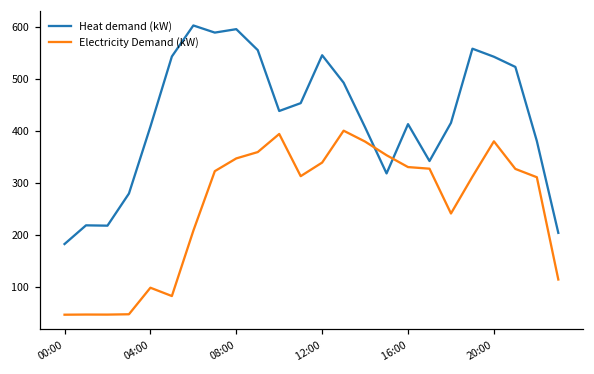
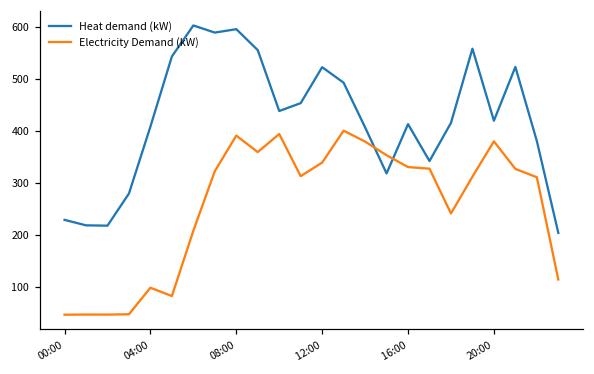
  {
    "Heat demand (kW)": {
-     "00:00": 180,
+     "00:00": 230,
      "04:00": 410,
      "08:00": 600,
-     "12:00": 550,
+     "12:00": 520,
      "16:00": 410,
-     "20:00": 540
+     "20:00": 420
    },
    "Electricity Demand (kW)": {
      "00:00": 50,
      "04:00": 100,
-     "08:00": 350,
+     "08:00": 390,
      "12:00": 340,
      "16:00": 330,
      "20:00": 380
    }
  }
